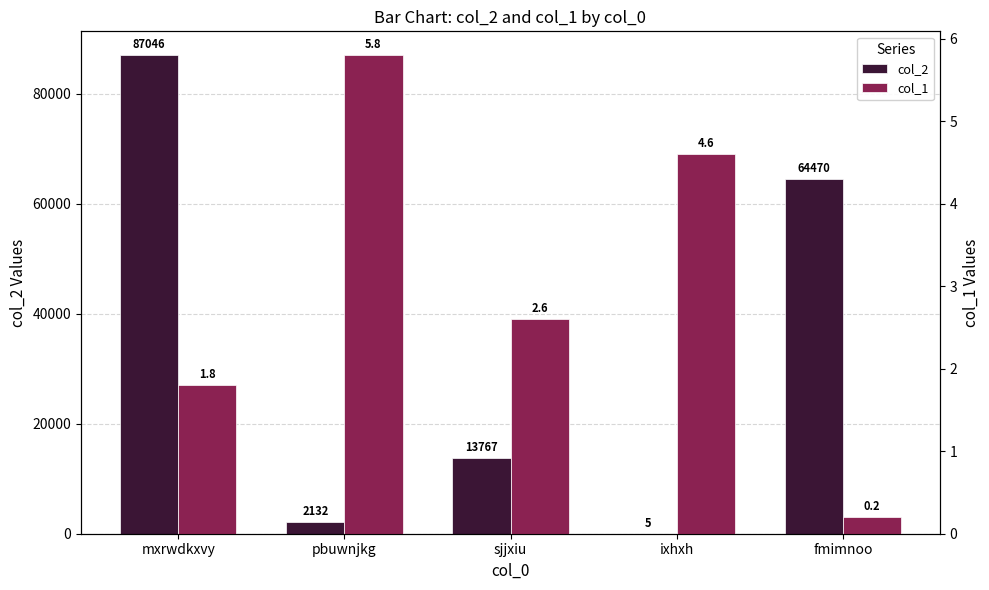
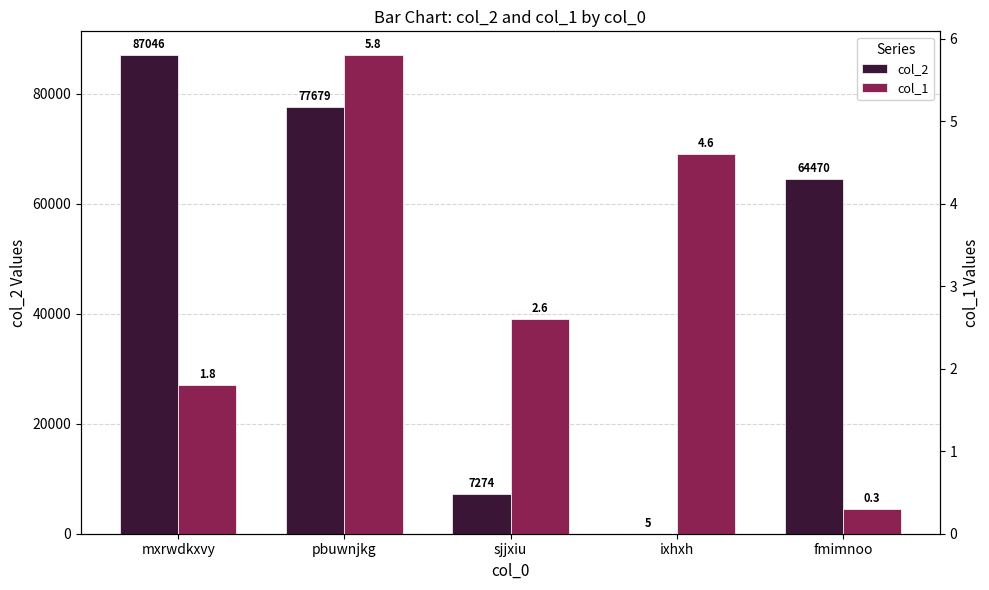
  {
    "col_2": {
      "mxrwdkxvy": 87046,
-     "pbuwnjkg": 2132,
-     "sjjxiu": 13767,
+     "pbuwnjkg": 77679,
+     "sjjxiu": 7274,
      "ixhxh": 5,
      "fmimnoo": 64470
    },
    "col_1": {
      "mxrwdkxvy": 1.8,
      "pbuwnjkg": 5.8,
      "sjjxiu": 2.6,
      "ixhxh": 4.6,
-     "fmimnoo": 0.2
+     "fmimnoo": 0.3
    }
  }
